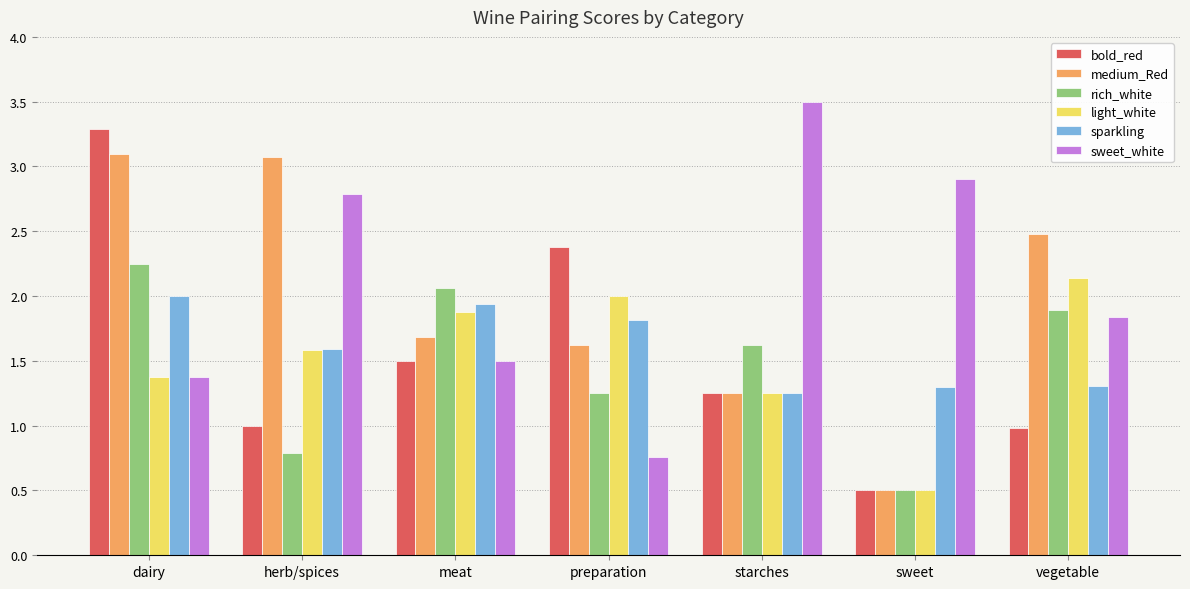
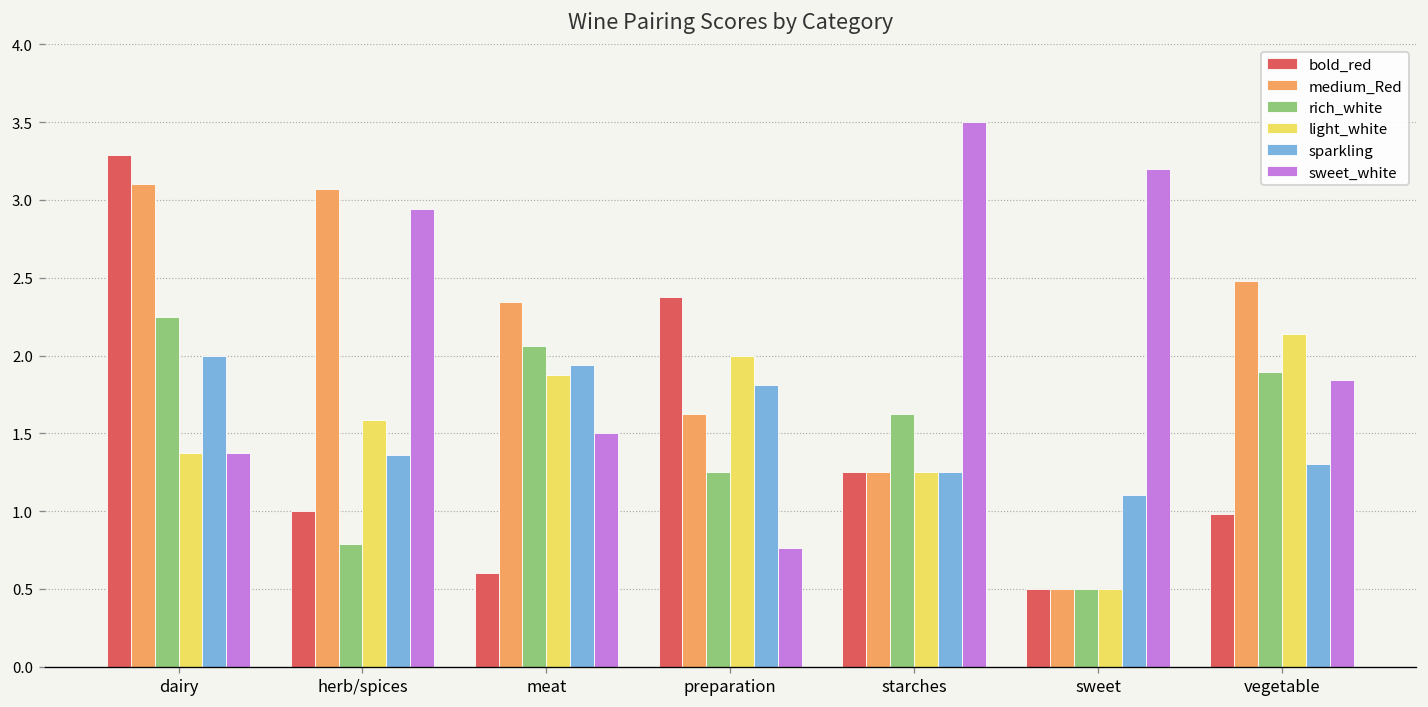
  {
    "bold_red": {
      "dairy": 3.3,
      "herb/spices": 1.0,
-     "meat": 1.5,
+     "meat": 0.6,
      "preparation": 2.38,
      "starches": 1.25,
      "sweet": 0.5,
      "vegetable": 1.0
    },
    "medium_Red": {
      "dairy": 3.10,
      "herb/spices": 3.07,
-     "meat": 1.69,
+     "meat": 2.34,
      "preparation": 1.63,
      "starches": 1.25,
      "sweet": 0.50,
      "vegetable": 2.48
    },
    "rich_white": {
      "dairy": 2.25,
      "herb/spices": 0.79,
      "meat": 2.06,
      "preparation": 1.25,
      "starches": 1.63,
      "sweet": 0.50,
      "vegetable": 1.89
    },
    "light_white": {
      "dairy": 1.38,
      "herb/spices": 1.58,
      "meat": 1.88,
      "preparation": 2.00,
      "starches": 1.25,
      "sweet": 0.50,
      "vegetable": 2.14
    },
    "sparkling": {
      "dairy": 2.00,
-     "herb/spices": 1.60,
+     "herb/spices": 1.36,
      "meat": 1.94,
      "preparation": 1.81,
      "starches": 1.25,
-     "sweet": 1.3,
+     "sweet": 1.1,
      "vegetable": 1.30
    },
    "sweet_white": {
      "dairy": 1.38,
-     "herb/spices": 2.79,
+     "herb/spices": 2.94,
      "meat": 1.50,
      "preparation": 0.76,
      "starches": 3.50,
-     "sweet": 2.9,
+     "sweet": 3.2,
      "vegetable": 1.84
    }
  }
